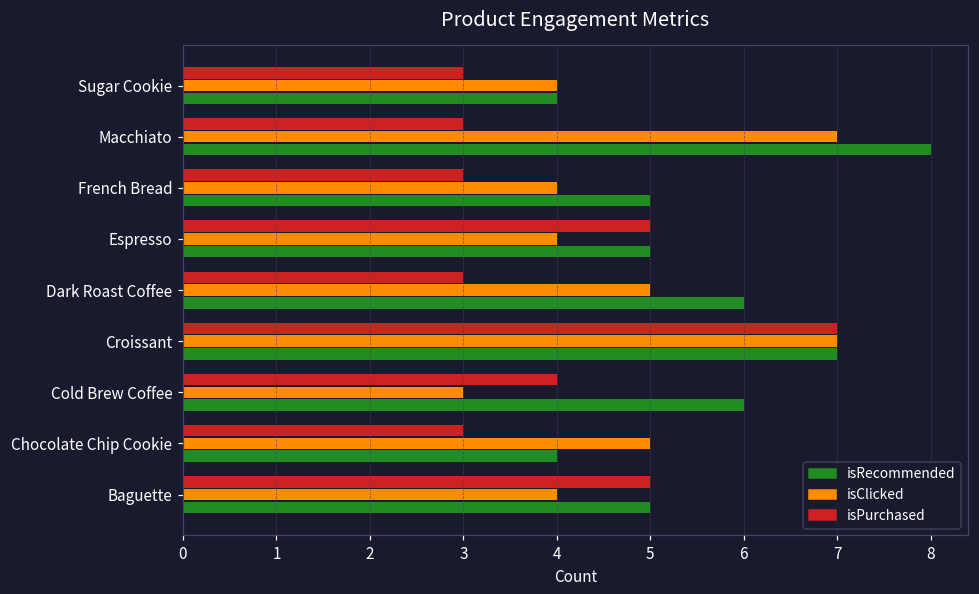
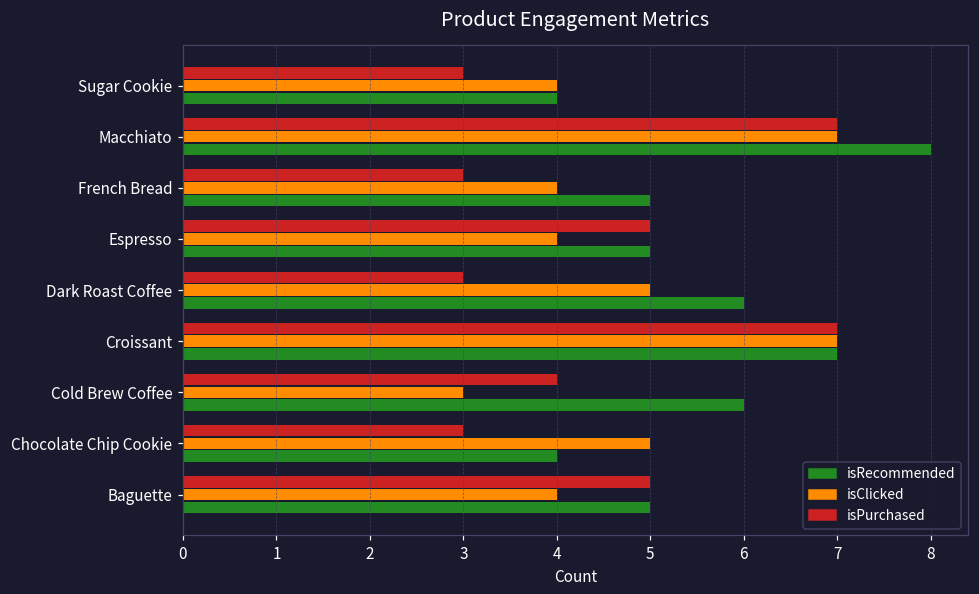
  {
    "isRecommended": {
      "Sugar Cookie": 4,
      "Macchiato": 8,
      "French Bread": 5,
      "Espresso": 5,
      "Dark Roast Coffee": 6,
      "Croissant": 7,
      "Cold Brew Coffee": 6,
      "Chocolate Chip Cookie": 4,
      "Baguette": 5
    },
    "isClicked": {
      "Sugar Cookie": 4,
      "Macchiato": 7,
      "French Bread": 4,
      "Espresso": 4,
      "Dark Roast Coffee": 5,
      "Croissant": 7,
      "Cold Brew Coffee": 3,
      "Chocolate Chip Cookie": 5,
      "Baguette": 4
    },
    "isPurchased": {
      "Sugar Cookie": 3,
-     "Macchiato": 3,
+     "Macchiato": 7,
      "French Bread": 3,
      "Espresso": 5,
      "Dark Roast Coffee": 3,
      "Croissant": 7,
      "Cold Brew Coffee": 4,
      "Chocolate Chip Cookie": 3,
      "Baguette": 5
    }
  }
